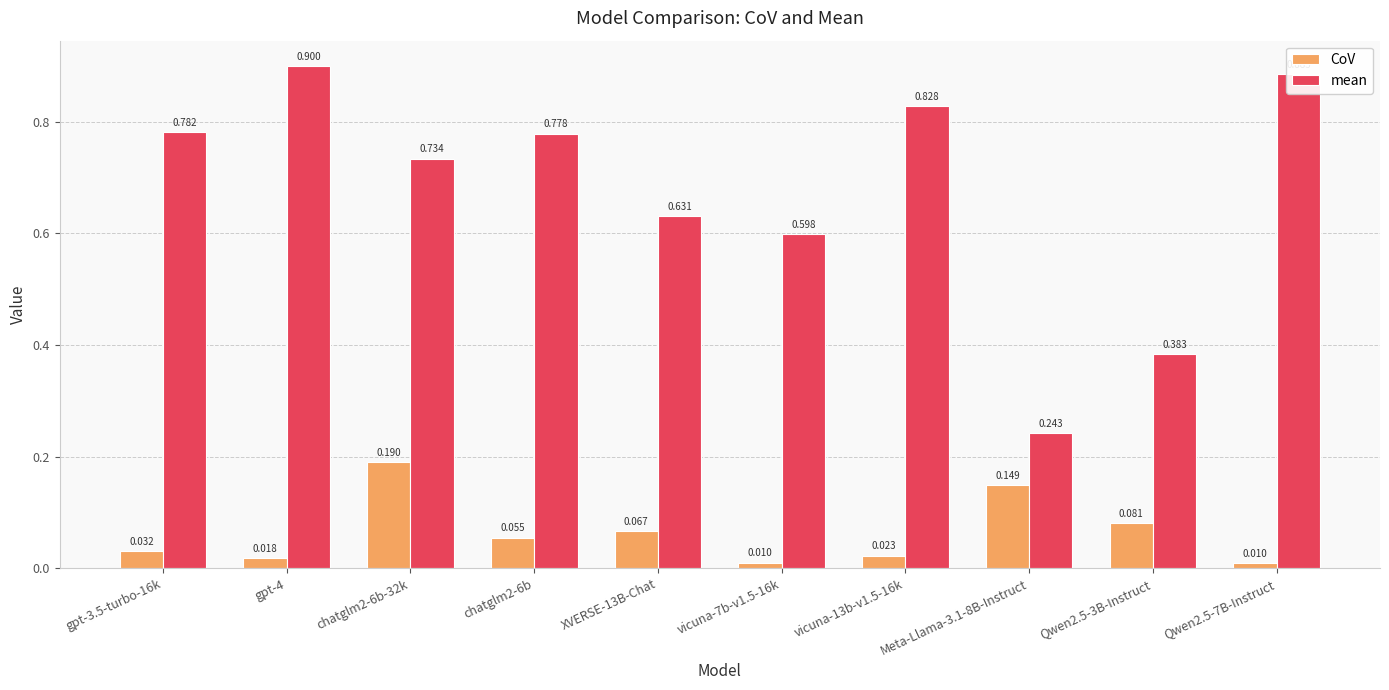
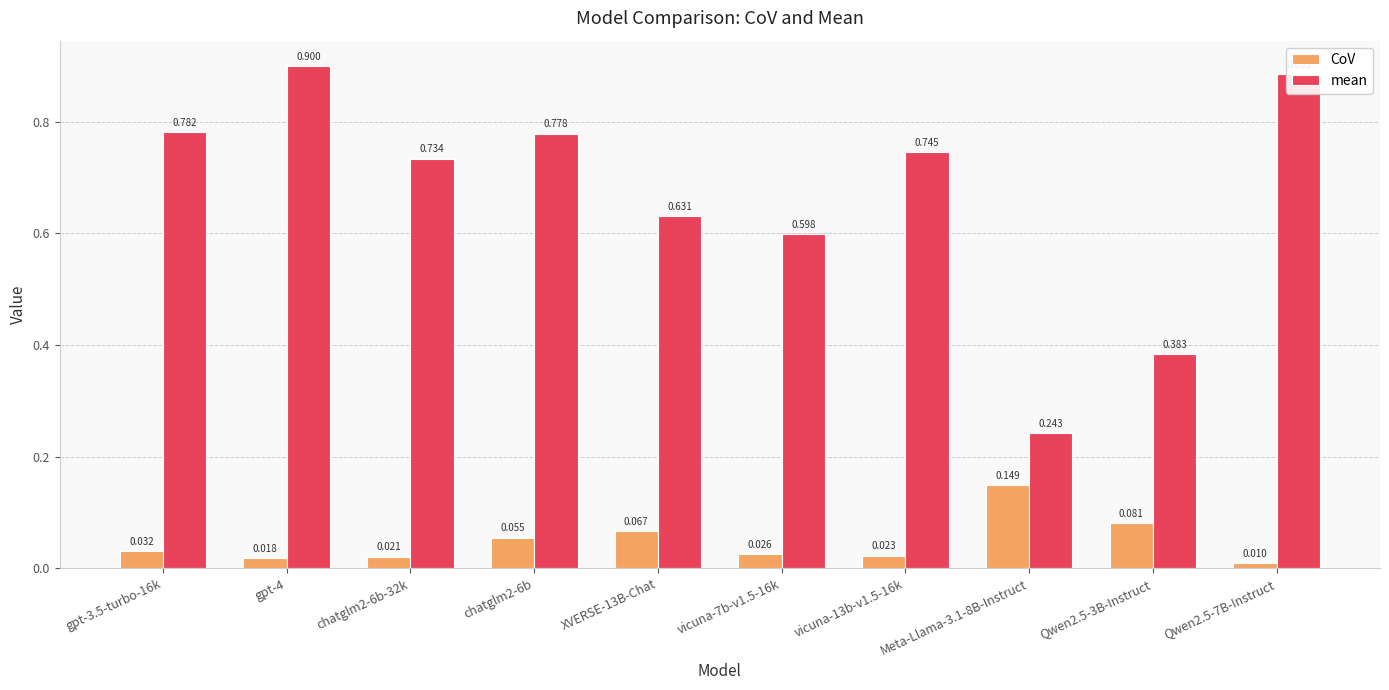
  {
    "CoV": {
      "gpt-3.5-turbo-16k": 0.032,
      "gpt-4": 0.018,
-     "chatglm2-6b-32k": 0.190,
+     "chatglm2-6b-32k": 0.021,
      "chatglm2-6b": 0.055,
      "XVERSE-13B-Chat": 0.067,
-     "vicuna-7b-v1.5-16k": 0.010,
+     "vicuna-7b-v1.5-16k": 0.026,
      "vicuna-13b-v1.5-16k": 0.023,
      "Meta-Llama-3.1-8B-Instruct": 0.149,
      "Qwen2.5-3B-Instruct": 0.081,
      "Qwen2.5-7B-Instruct": 0.010
    },
    "mean": {
      "gpt-3.5-turbo-16k": 0.782,
      "gpt-4": 0.900,
      "chatglm2-6b-32k": 0.734,
      "chatglm2-6b": 0.778,
      "XVERSE-13B-Chat": 0.631,
      "vicuna-7b-v1.5-16k": 0.598,
-     "vicuna-13b-v1.5-16k": 0.828,
+     "vicuna-13b-v1.5-16k": 0.745,
      "Meta-Llama-3.1-8B-Instruct": 0.243,
      "Qwen2.5-3B-Instruct": 0.383
    }
  }
